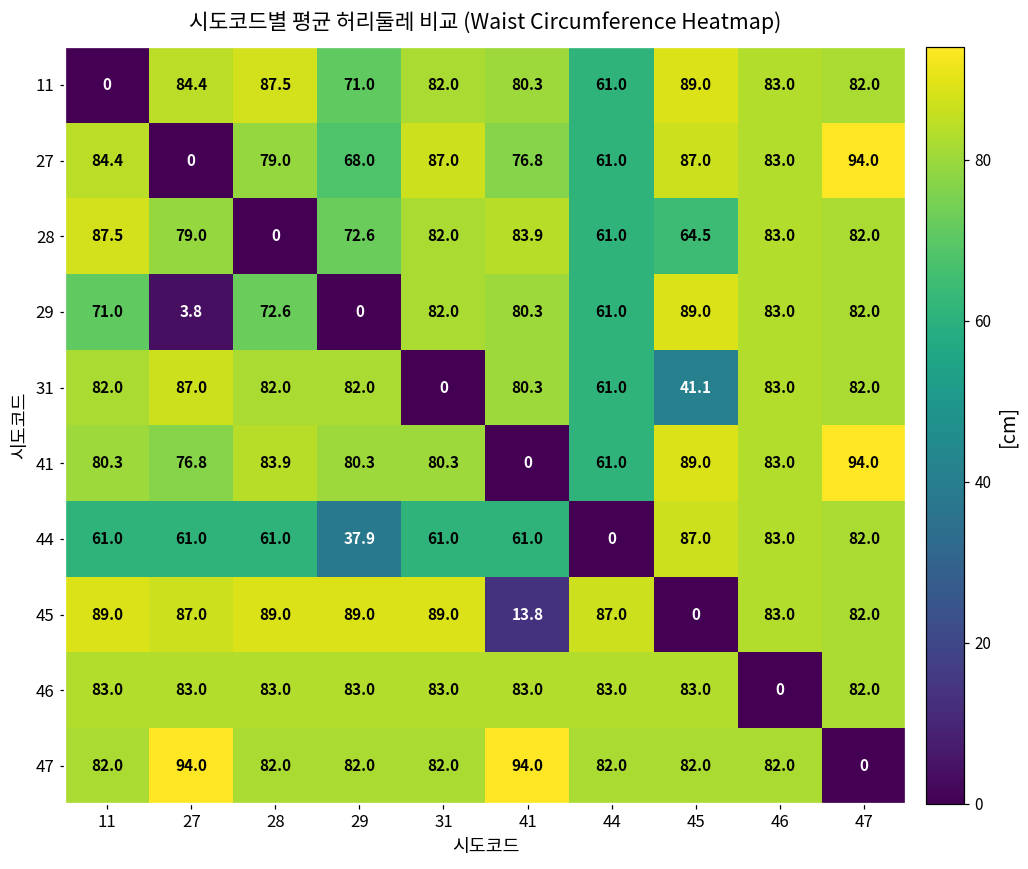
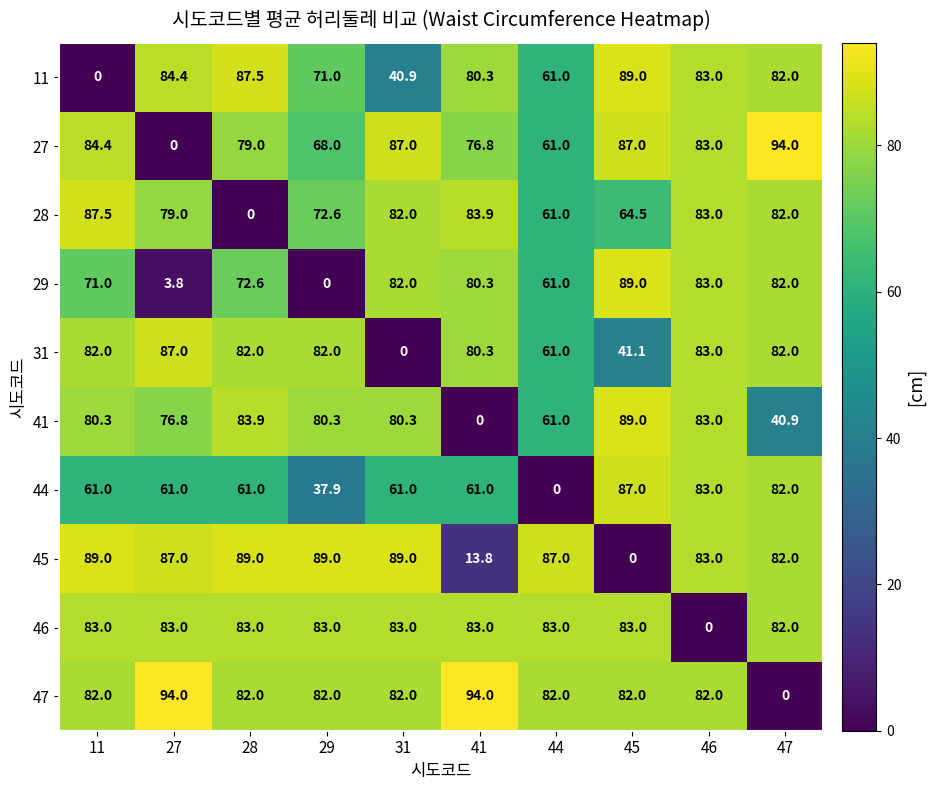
  {
    "11": {
      "11": 0,
      "27": 84.4,
      "28": 87.5,
      "29": 71.0,
-     "31": 82.0,
+     "31": 40.9,
      "41": 80.3,
      "44": 61.0,
      "45": 89.0,
      "46": 83.0,
      "47": 82.0
    },
    "27": {
      "11": 84.4,
      "27": 0,
      "28": 79.0,
      "29": 68.0,
      "31": 87.0,
      "41": 76.8,
      "44": 61.0,
      "45": 87.0,
      "46": 83.0,
      "47": 94.0
    },
    "28": {
      "11": 87.5,
      "27": 79.0,
      "28": 0,
      "29": 72.6,
      "31": 82.0,
      "41": 83.9,
      "44": 61.0,
      "45": 64.5,
      "46": 83.0,
      "47": 82.0
    },
    "29": {
      "11": 71.0,
      "27": 3.8,
      "28": 72.6,
      "29": 0,
      "31": 82.0,
      "41": 80.3,
      "44": 61.0,
      "45": 89.0,
      "46": 83.0,
      "47": 82.0
    },
    "31": {
      "11": 82.0,
      "27": 87.0,
      "28": 82.0,
      "29": 82.0,
      "31": 0,
      "41": 80.3,
      "44": 61.0,
      "45": 41.1,
      "46": 83.0,
      "47": 82.0
    },
    "41": {
      "11": 80.3,
      "27": 76.8,
      "28": 83.9,
      "29": 80.3,
      "31": 80.3,
      "41": 0,
      "44": 61.0,
      "45": 89.0,
      "46": 83.0,
-     "47": 94.0
+     "47": 40.9
    },
    "44": {
      "11": 61.0,
      "27": 61.0,
      "28": 61.0,
      "29": 37.9,
      "31": 61.0,
      "41": 61.0,
      "44": 0,
      "45": 87.0,
      "46": 83.0,
      "47": 82.0
    },
    "45": {
      "11": 89.0,
      "27": 87.0,
      "28": 89.0,
      "29": 89.0,
      "31": 89.0,
      "41": 13.8,
      "44": 87.0,
      "45": 0,
      "46": 83.0,
      "47": 82.0
    },
    "46": {
      "11": 83.0,
      "27": 83.0,
      "28": 83.0,
      "29": 83.0,
      "31": 83.0,
      "41": 83.0,
      "44": 83.0,
      "45": 83.0,
      "46": 0,
      "47": 82.0
    },
    "47": {
      "11": 82.0,
      "27": 94.0,
      "28": 82.0,
      "29": 82.0,
      "31": 82.0,
      "41": 94.0,
      "44": 82.0,
      "45": 82.0,
      "46": 82.0,
      "47": 0
    }
  }
